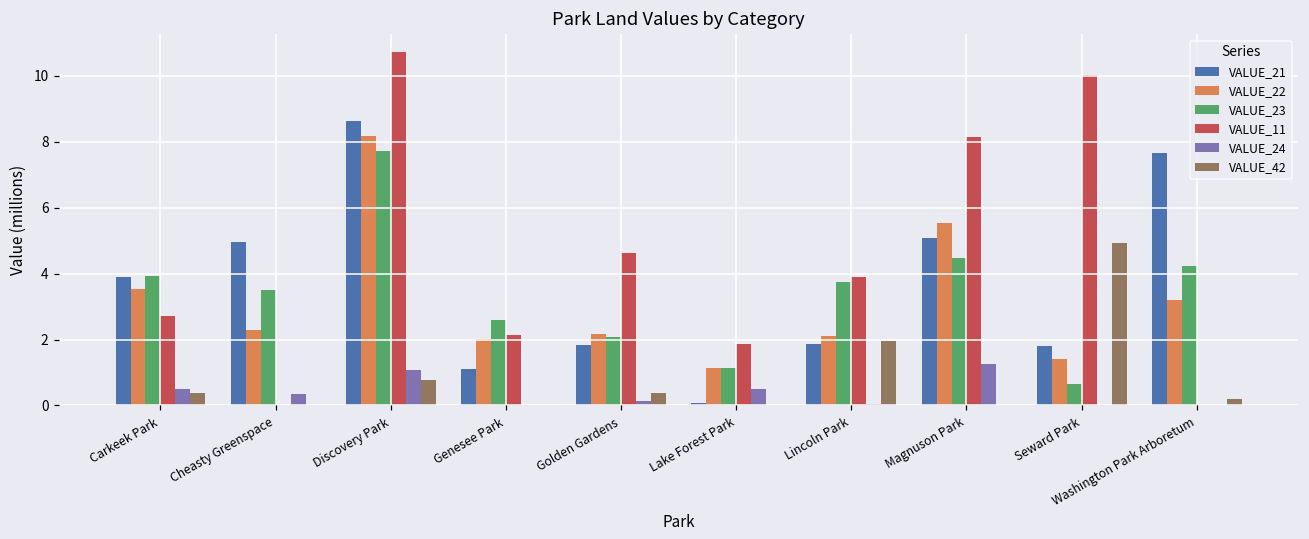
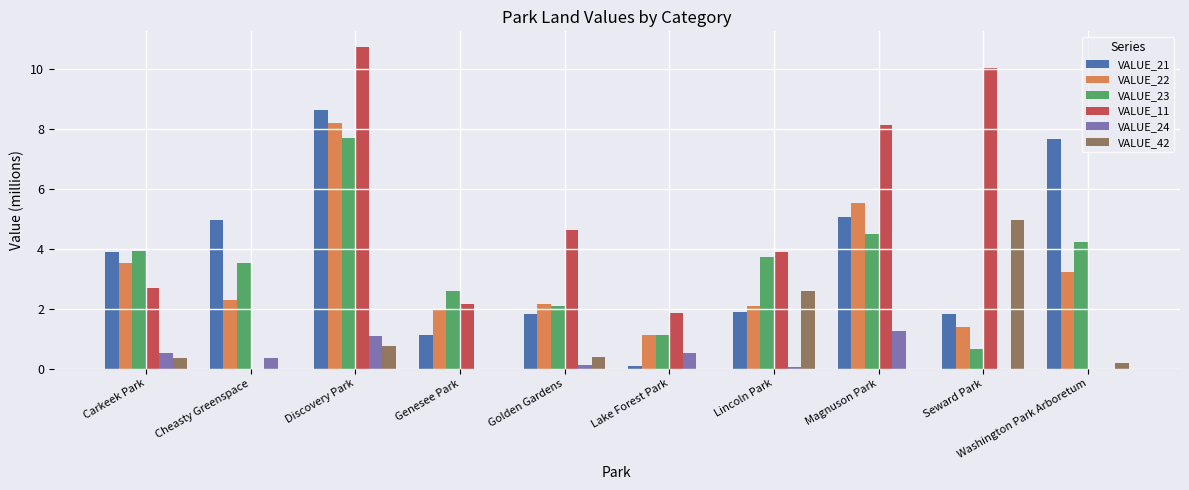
  {
    "VALUE_23": {
      "Carkeek Park": 3.9,
      "Cheasty Greenspace": 3.5,
      "Discovery Park": 7.7,
      "Genesee Park": 2.6,
      "Golden Gardens": 2.1,
      "Lake Forest Park": 1.1,
      "Lincoln Park": 3.7,
      "Magnuson Park": 4.5,
      "Seward Park": 0.6,
      "Washington Park Arboretum": 4.2
    },
    "VALUE_42": {
      "Carkeek Park": 0.4,
      "Cheasty Greenspace": 0.0,
      "Discovery Park": 0.8,
      "Genesee Park": 0.0,
      "Golden Gardens": 0.4,
      "Lake Forest Park": 0.0,
-     "Lincoln Park": 2.0,
+     "Lincoln Park": 2.6,
      "Magnuson Park": 0.0,
      "Seward Park": 4.9,
      "Washington Park Arboretum": 0.2
    }
  }
